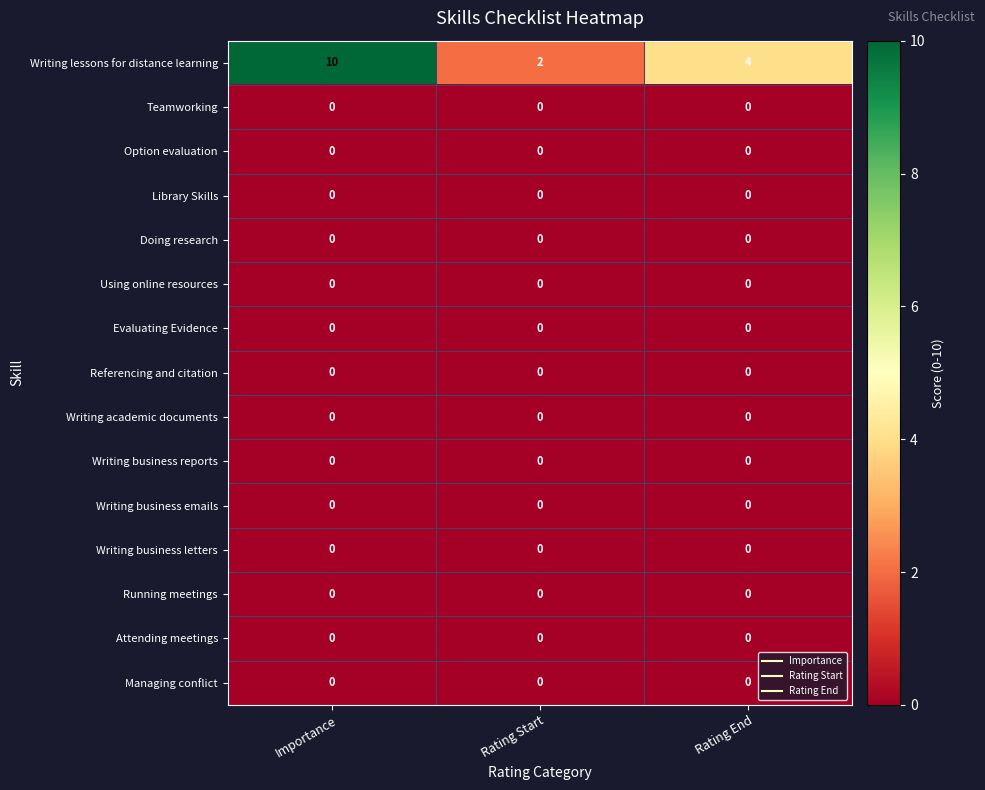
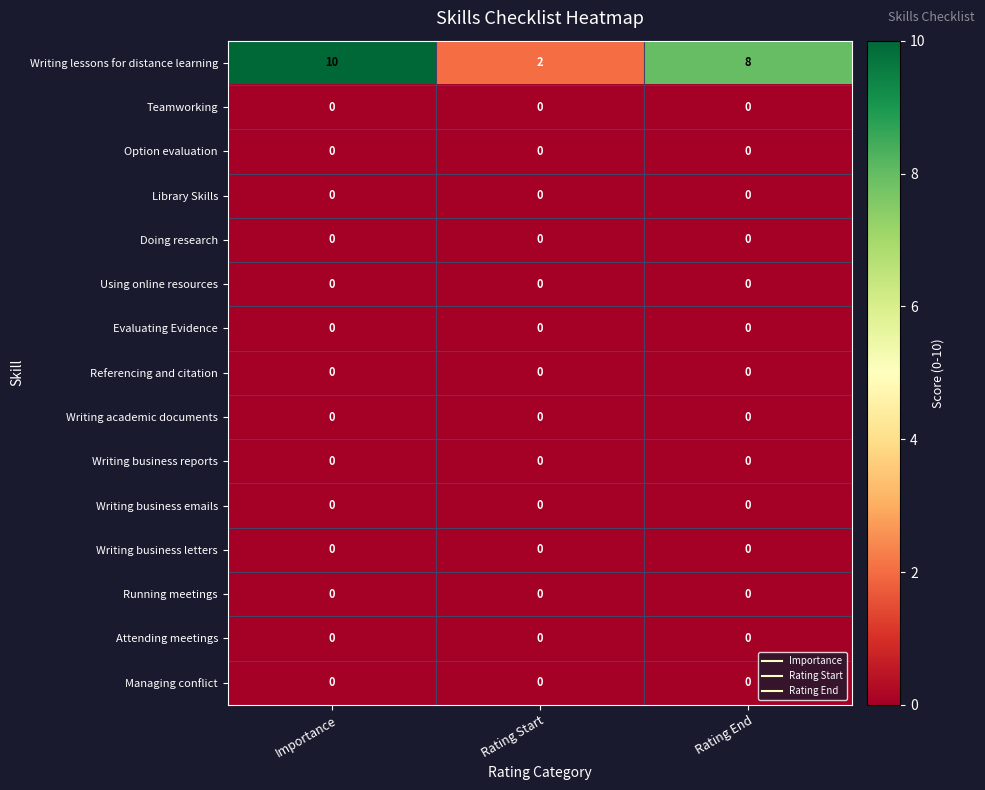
  {
    "Writing lessons for distance learning": {
      "Importance": 10,
      "Rating Start": 2,
-     "Rating End": 4
+     "Rating End": 8
    },
    "Teamworking": {
      "Importance": 0,
      "Rating Start": 0,
      "Rating End": 0
    },
    "Option evaluation": {
      "Importance": 0,
      "Rating Start": 0,
      "Rating End": 0
    },
    "Library Skills": {
      "Importance": 0,
      "Rating Start": 0,
      "Rating End": 0
    },
    "Doing research": {
      "Importance": 0,
      "Rating Start": 0,
      "Rating End": 0
    },
    "Using online resources": {
      "Importance": 0,
      "Rating Start": 0,
      "Rating End": 0
    },
    "Evaluating Evidence": {
      "Importance": 0,
      "Rating Start": 0,
      "Rating End": 0
    },
    "Referencing and citation": {
      "Importance": 0,
      "Rating Start": 0,
      "Rating End": 0
    },
    "Writing academic documents": {
      "Importance": 0,
      "Rating Start": 0,
      "Rating End": 0
    },
    "Writing business reports": {
      "Importance": 0,
      "Rating Start": 0,
      "Rating End": 0
    },
    "Writing business emails": {
      "Importance": 0,
      "Rating Start": 0,
      "Rating End": 0
    },
    "Writing business letters": {
      "Importance": 0,
      "Rating Start": 0,
      "Rating End": 0
    },
    "Running meetings": {
      "Importance": 0,
      "Rating Start": 0,
      "Rating End": 0
    },
    "Attending meetings": {
      "Importance": 0,
      "Rating Start": 0,
      "Rating End": 0
    },
    "Managing conflict": {
      "Importance": 0,
      "Rating Start": 0,
      "Rating End": 0
    }
  }
